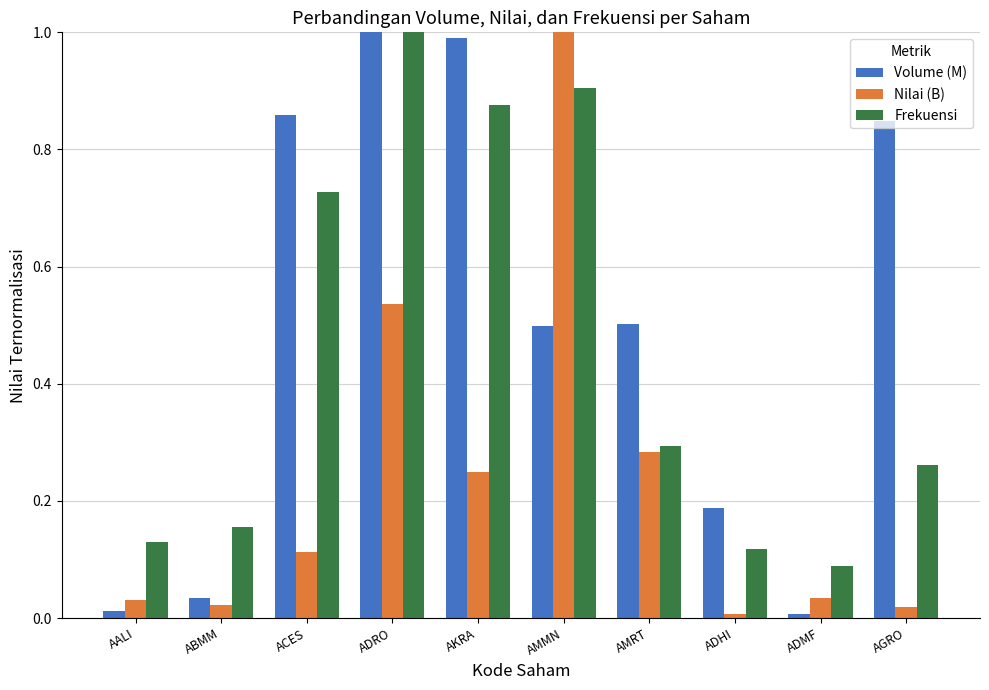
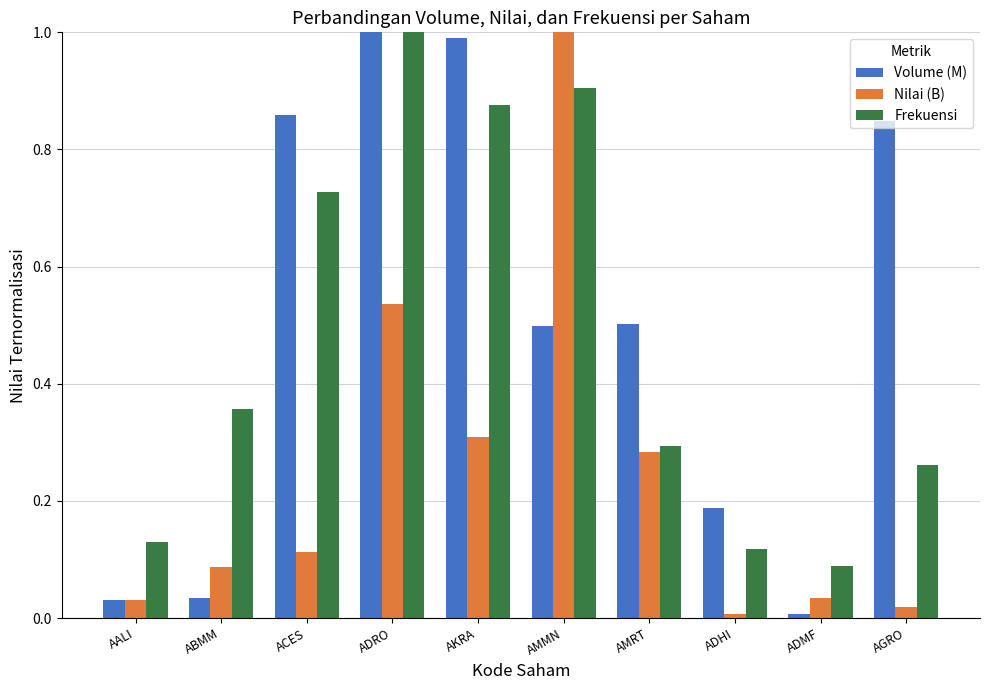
  {
    "Volume (M)": {
-     "AALI": 0.01,
+     "AALI": 0.03,
      "ABMM": 0.03,
      "ACES": 0.86,
      "ADRO": 1.00,
      "AKRA": 0.99,
      "AMMN": 0.50,
      "AMRT": 0.50,
      "ADHI": 0.19,
      "ADMF": 0.01
    },
    "Nilai (B)": {
      "AALI": 0.03,
-     "ABMM": 0.02,
+     "ABMM": 0.09,
      "ACES": 0.11,
      "ADRO": 0.54,
-     "AKRA": 0.25,
+     "AKRA": 0.31,
      "AMMN": 1.00,
      "AMRT": 0.28,
      "ADHI": 0.01,
      "ADMF": 0.03,
      "AGRO": 0.02
    },
    "Frekuensi": {
      "AALI": 0.13,
-     "ABMM": 0.16,
+     "ABMM": 0.36,
      "ACES": 0.73,
      "ADRO": 1.00,
      "AKRA": 0.88,
      "AMMN": 0.90,
      "AMRT": 0.29,
      "ADHI": 0.12,
      "ADMF": 0.09,
      "AGRO": 0.26
    }
  }
